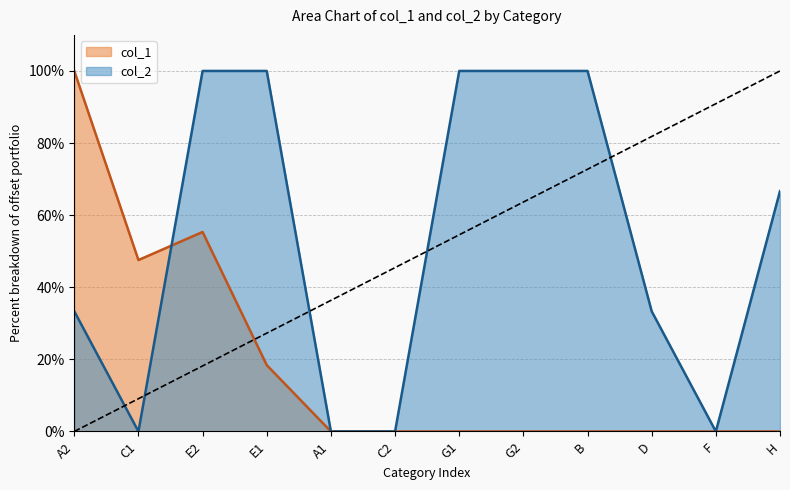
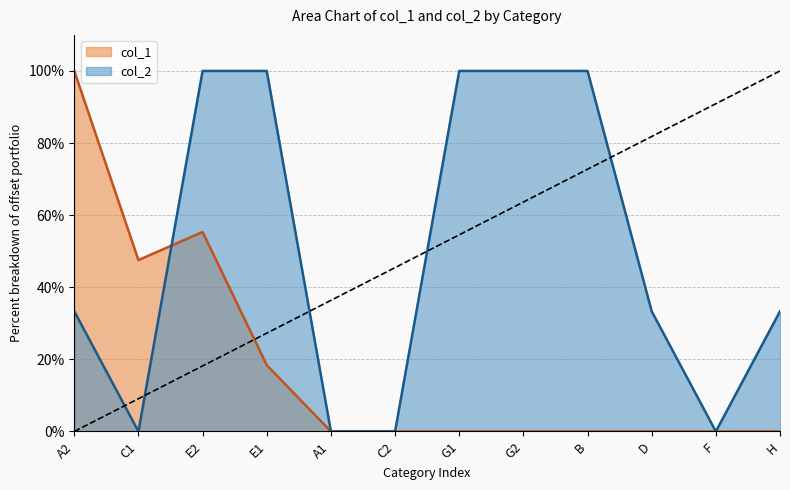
  {
    "col_1": {
      "A2": "100%",
      "C1": "48%",
      "E2": "55%",
      "E1": "18%",
      "G1": "0%",
      "G2": "0%",
      "B": "0%",
      "D": "0%",
      "H": "0%"
    },
    "col_2": {
      "A2": "33%",
      "C1": "0%",
      "E2": "100%",
      "E1": "100%",
      "G1": "100%",
      "G2": "100%",
      "B": "100%",
      "D": "33%",
-     "H": "67%"
+     "H": "33%"
    }
  }
